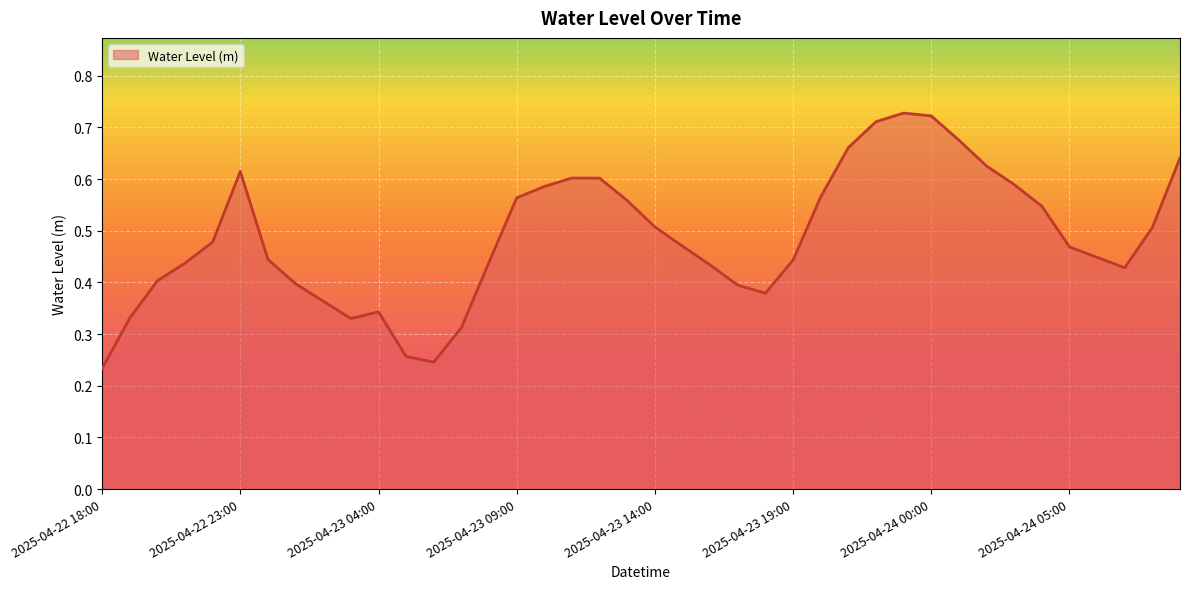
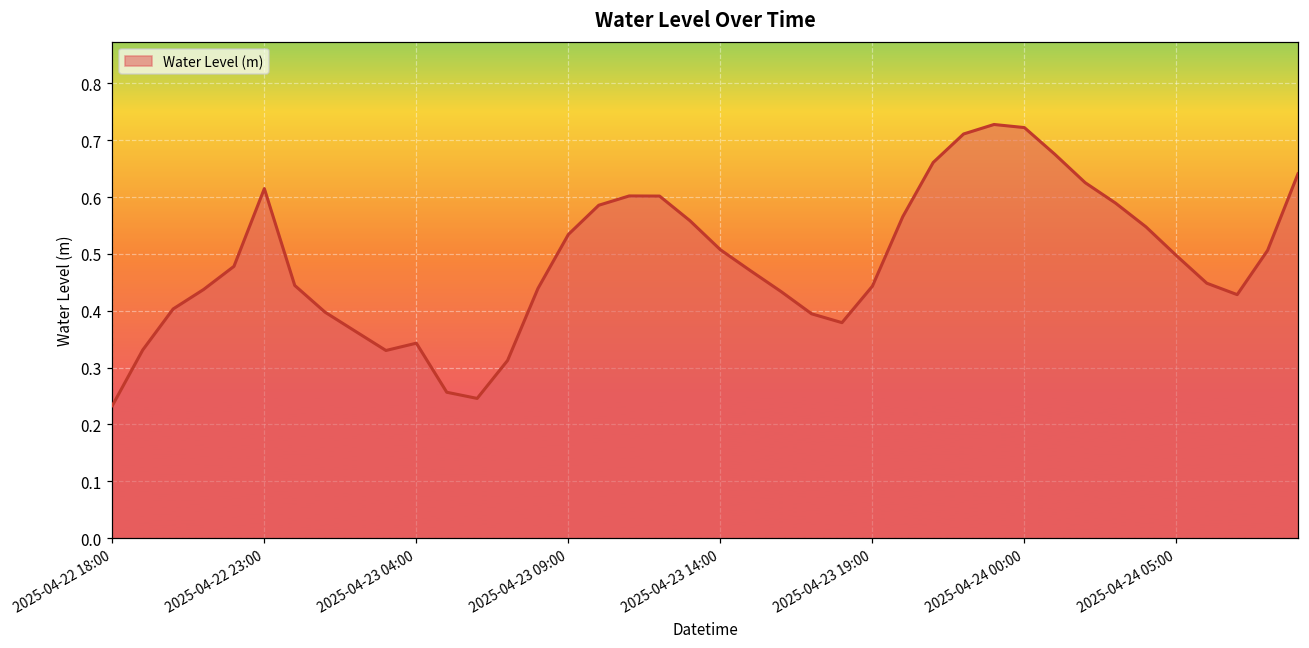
  {
    "2025-04-22 18:00": 0.23,
    "2025-04-22 23:00": 0.61,
    "2025-04-23 04:00": 0.34,
-   "2025-04-23 09:00": 0.56,
+   "2025-04-23 09:00": 0.53,
    "2025-04-23 14:00": 0.51,
    "2025-04-23 19:00": 0.44,
    "2025-04-24 00:00": 0.72,
-   "2025-04-24 05:00": 0.47
+   "2025-04-24 05:00": 0.50
  }
